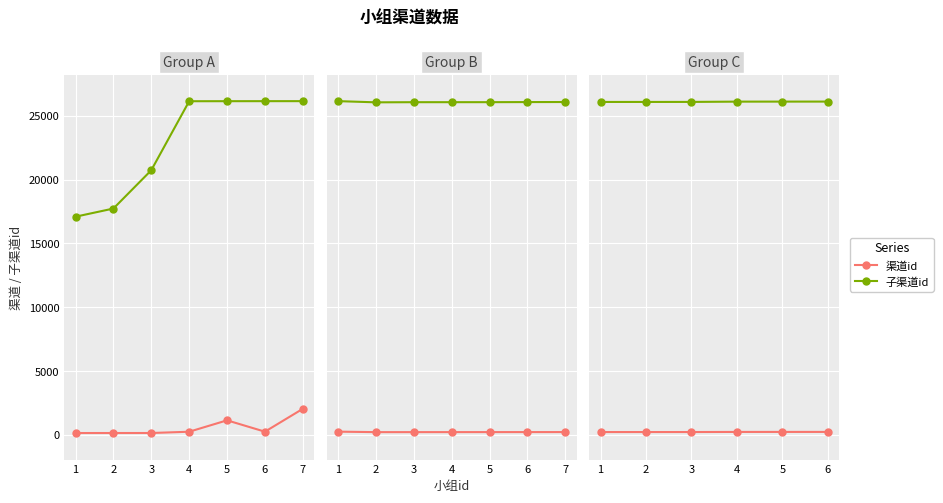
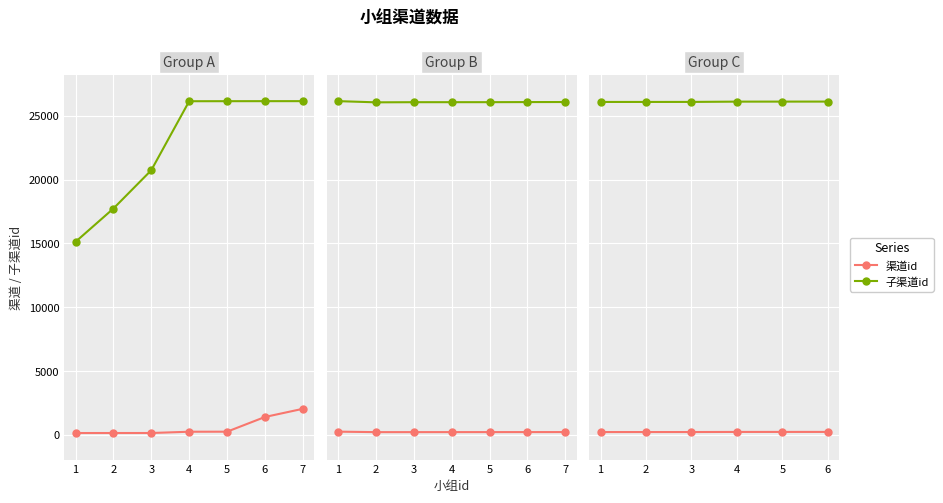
  {
    "Group A": {
      "渠道id": {
        "1": 200,
        "2": 200,
        "3": 200,
        "4": 300,
-       "5": 1100,
-       "6": 300,
+       "5": 300,
+       "6": 1400,
        "7": 2000
      },
      "子渠道id": {
-       "1": 17100,
+       "1": 15100,
        "2": 17700,
        "3": 20700,
        "4": 26100,
        "5": 26100,
        "6": 26100,
        "7": 26200
      }
    }
  }
